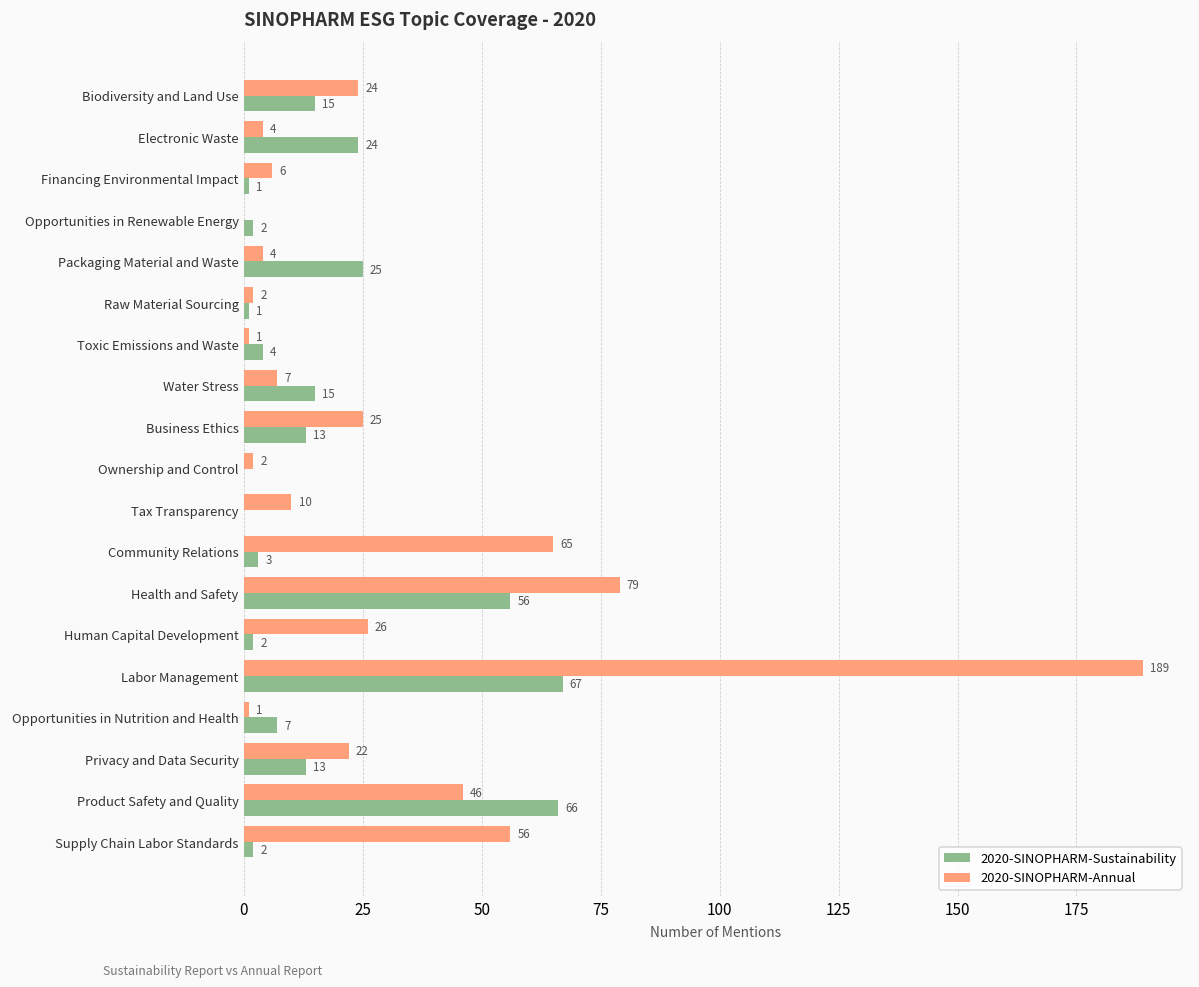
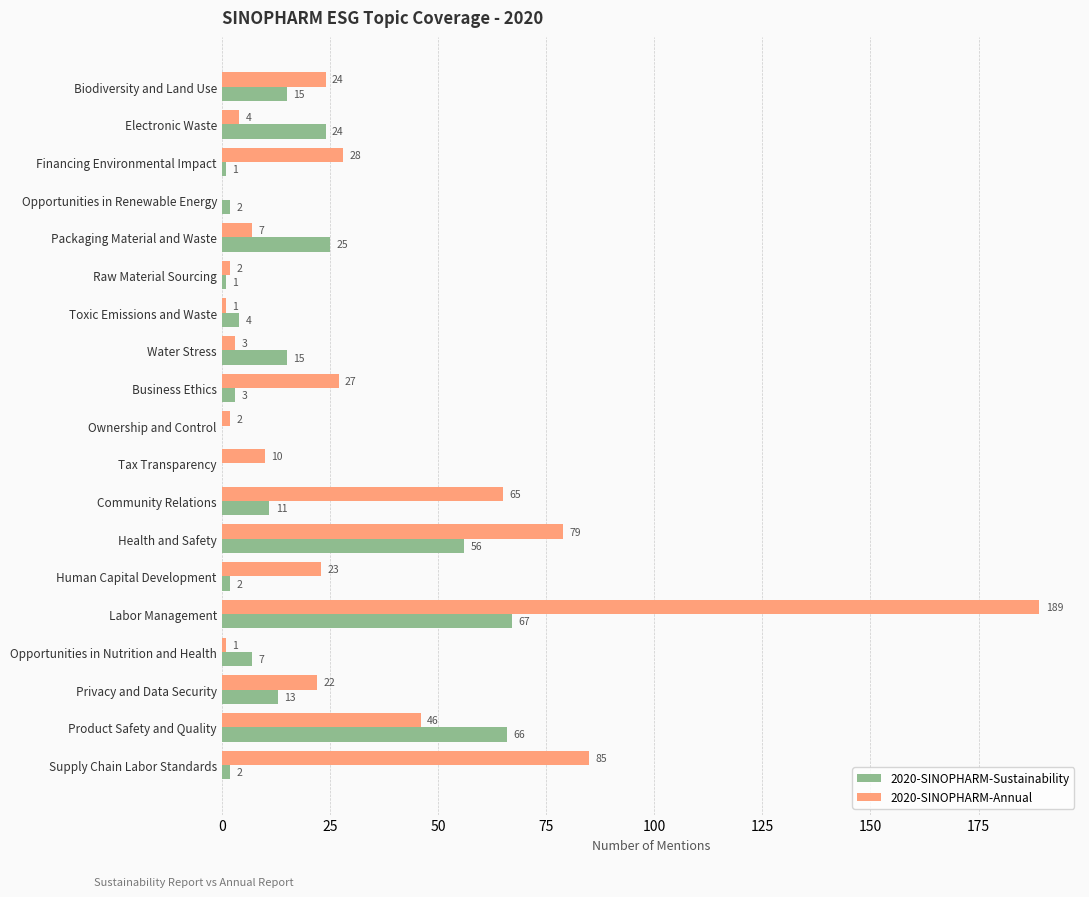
  {
    "2020-SINOPHARM-Sustainability": {
      "Biodiversity and Land Use": 15,
      "Electronic Waste": 24,
      "Financing Environmental Impact": 1,
      "Opportunities in Renewable Energy": 2,
      "Packaging Material and Waste": 25,
      "Raw Material Sourcing": 1,
      "Toxic Emissions and Waste": 4,
      "Water Stress": 15,
-     "Business Ethics": 13,
-     "Community Relations": 3,
+     "Business Ethics": 3,
+     "Community Relations": 11,
      "Health and Safety": 56,
      "Human Capital Development": 2,
      "Labor Management": 67,
      "Opportunities in Nutrition and Health": 7,
      "Privacy and Data Security": 13,
      "Product Safety and Quality": 66,
      "Supply Chain Labor Standards": 2
    },
    "2020-SINOPHARM-Annual": {
      "Biodiversity and Land Use": 24,
      "Electronic Waste": 4,
-     "Financing Environmental Impact": 6,
-     "Packaging Material and Waste": 4,
+     "Financing Environmental Impact": 28,
+     "Packaging Material and Waste": 7,
      "Raw Material Sourcing": 2,
      "Toxic Emissions and Waste": 1,
-     "Water Stress": 7,
-     "Business Ethics": 25,
+     "Water Stress": 3,
+     "Business Ethics": 27,
      "Ownership and Control": 2,
      "Tax Transparency": 10,
      "Community Relations": 65,
      "Health and Safety": 79,
-     "Human Capital Development": 26,
+     "Human Capital Development": 23,
      "Labor Management": 189,
      "Opportunities in Nutrition and Health": 1,
      "Privacy and Data Security": 22,
      "Product Safety and Quality": 46,
-     "Supply Chain Labor Standards": 56
+     "Supply Chain Labor Standards": 85
    }
  }
